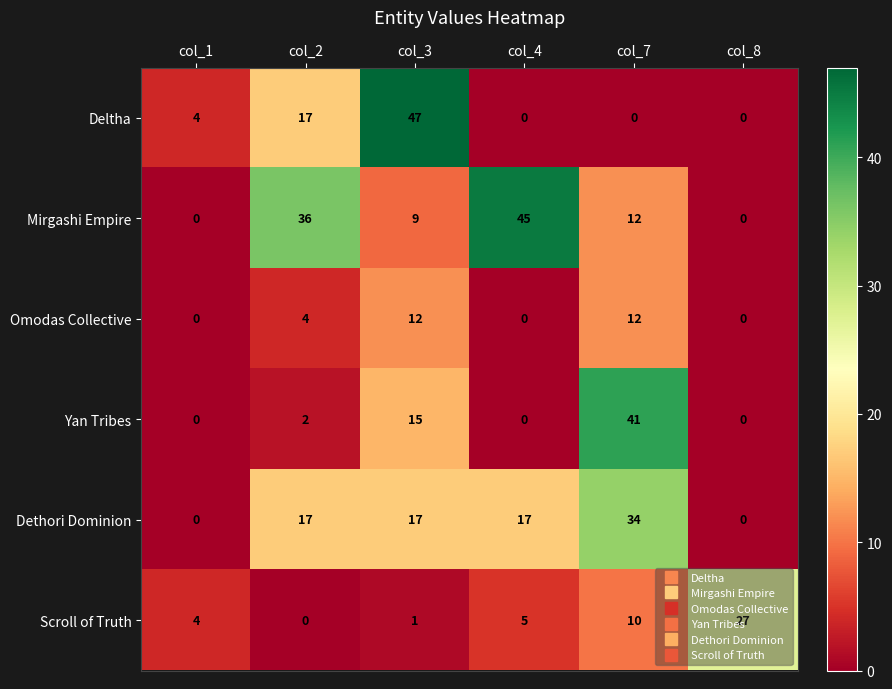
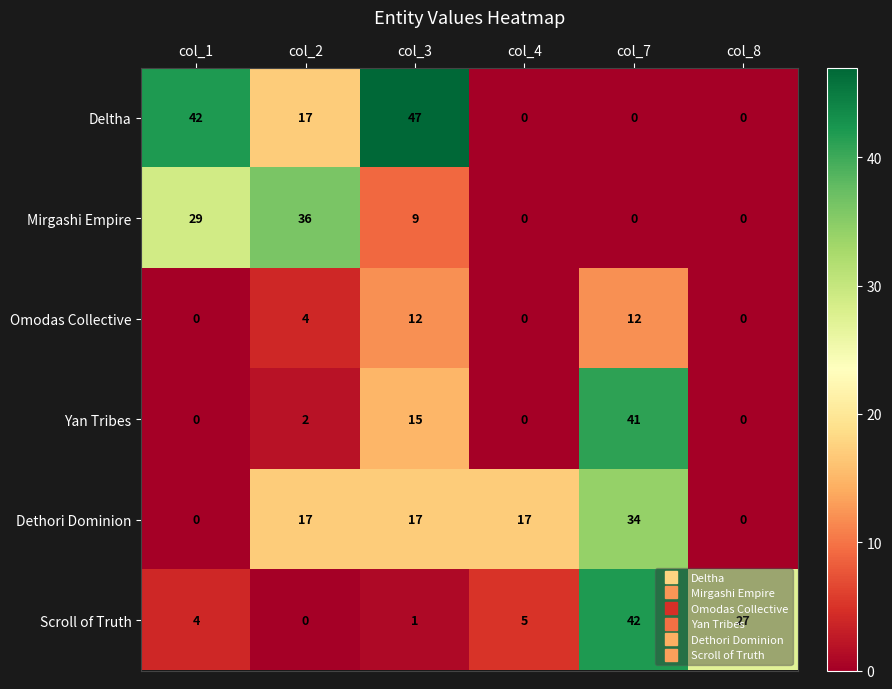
  {
    "Deltha": {
-     "col_1": 4,
+     "col_1": 42,
      "col_2": 17,
      "col_3": 47,
      "col_4": 0,
      "col_7": 0,
      "col_8": 0
    },
    "Mirgashi Empire": {
-     "col_1": 0,
+     "col_1": 29,
      "col_2": 36,
      "col_3": 9,
-     "col_4": 45,
-     "col_7": 12,
+     "col_4": 0,
+     "col_7": 0,
      "col_8": 0
    },
    "Omodas Collective": {
      "col_1": 0,
      "col_2": 4,
      "col_3": 12,
      "col_4": 0,
      "col_7": 12,
      "col_8": 0
    },
    "Yan Tribes": {
      "col_1": 0,
      "col_2": 2,
      "col_3": 15,
      "col_4": 0,
      "col_7": 41,
      "col_8": 0
    },
    "Dethori Dominion": {
      "col_1": 0,
      "col_2": 17,
      "col_3": 17,
      "col_4": 17,
      "col_7": 34,
      "col_8": 0
    },
    "Scroll of Truth": {
      "col_1": 4,
      "col_2": 0,
      "col_3": 1,
      "col_4": 5,
-     "col_7": 10
+     "col_7": 42
    }
  }
